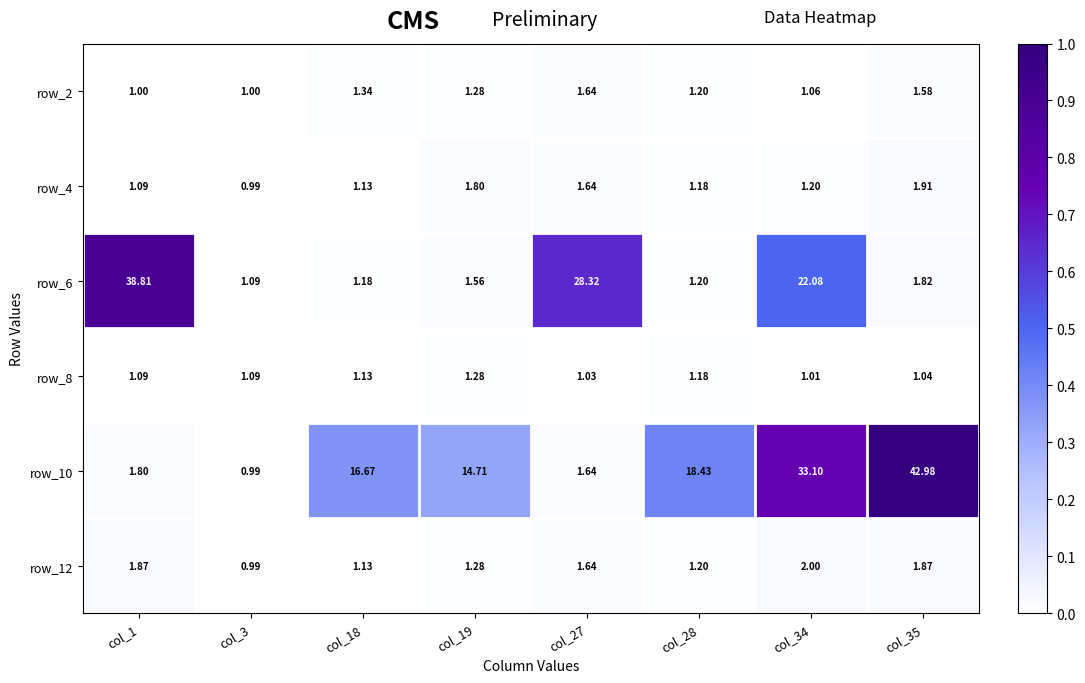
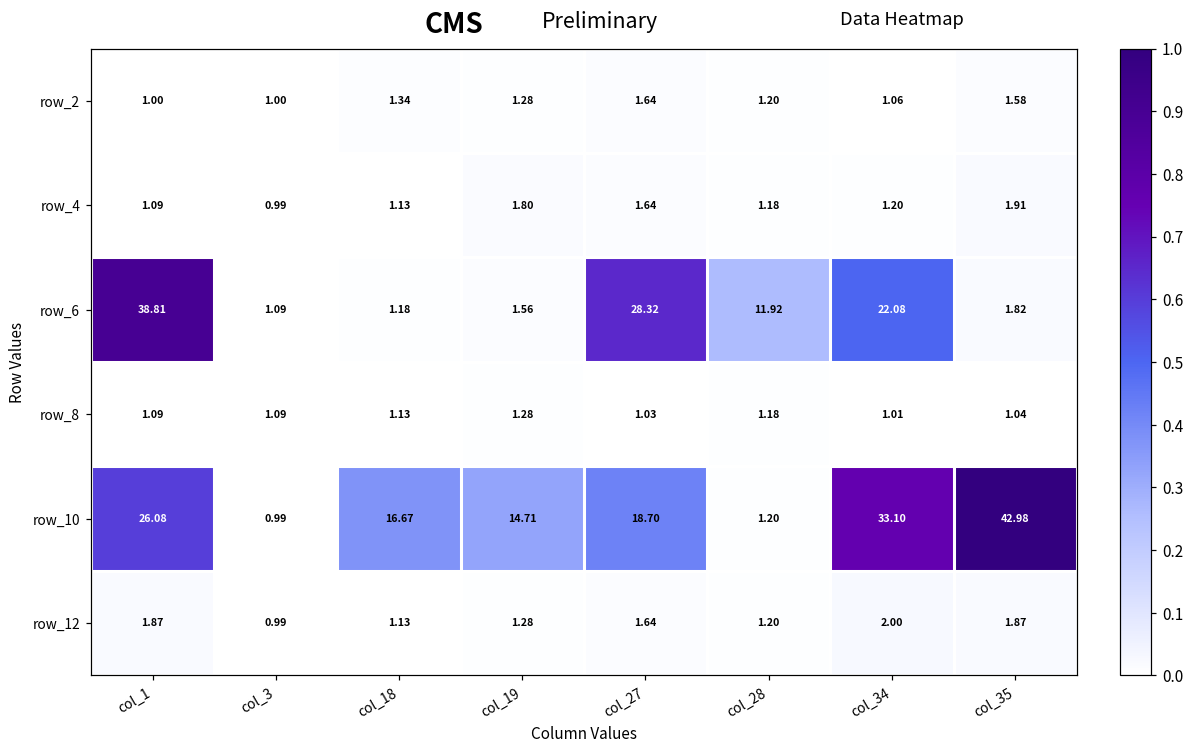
  {
    "row_2": {
      "col_1": 1.00,
      "col_3": 1.00,
      "col_18": 1.34,
      "col_19": 1.28,
      "col_27": 1.64,
      "col_28": 1.20,
      "col_34": 1.06,
      "col_35": 1.58
    },
    "row_4": {
      "col_1": 1.09,
      "col_3": 0.99,
      "col_18": 1.13,
      "col_19": 1.80,
      "col_27": 1.64,
      "col_28": 1.18,
      "col_34": 1.20,
      "col_35": 1.91
    },
    "row_6": {
      "col_1": 38.81,
      "col_3": 1.09,
      "col_18": 1.18,
      "col_19": 1.56,
      "col_27": 28.32,
-     "col_28": 1.20,
+     "col_28": 11.92,
      "col_34": 22.08,
      "col_35": 1.82
    },
    "row_8": {
      "col_1": 1.09,
      "col_3": 1.09,
      "col_18": 1.13,
      "col_19": 1.28,
      "col_27": 1.03,
      "col_28": 1.18,
      "col_34": 1.01,
      "col_35": 1.04
    },
    "row_10": {
-     "col_1": 1.80,
+     "col_1": 26.08,
      "col_3": 0.99,
      "col_18": 16.67,
      "col_19": 14.71,
-     "col_27": 1.64,
-     "col_28": 18.43,
+     "col_27": 18.70,
+     "col_28": 1.20,
      "col_34": 33.10,
      "col_35": 42.98
    },
    "row_12": {
      "col_1": 1.87,
      "col_3": 0.99,
      "col_18": 1.13,
      "col_19": 1.28,
      "col_27": 1.64,
      "col_28": 1.20,
      "col_34": 2.00,
      "col_35": 1.87
    }
  }
